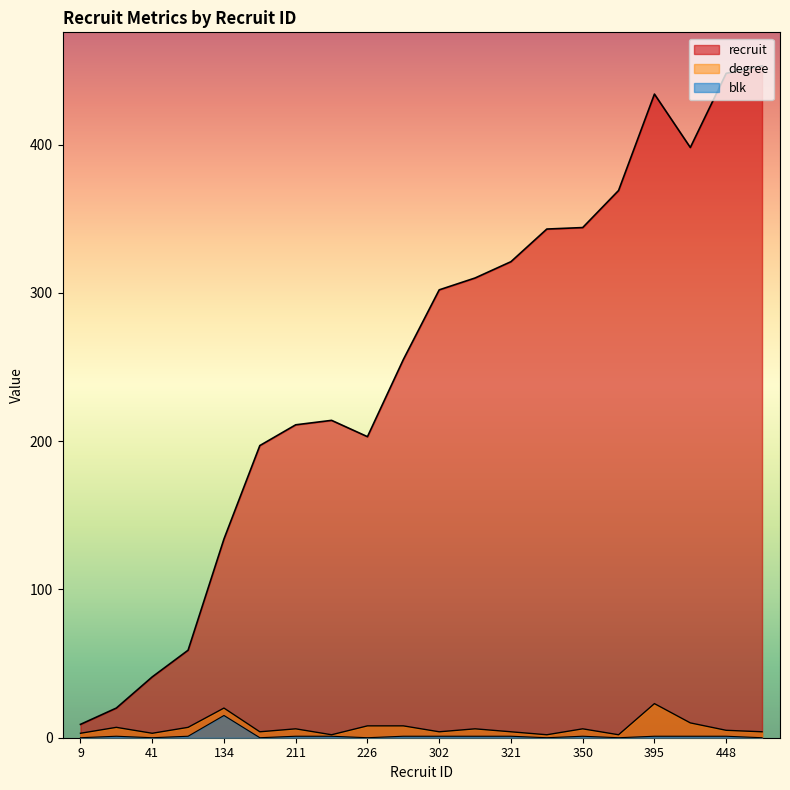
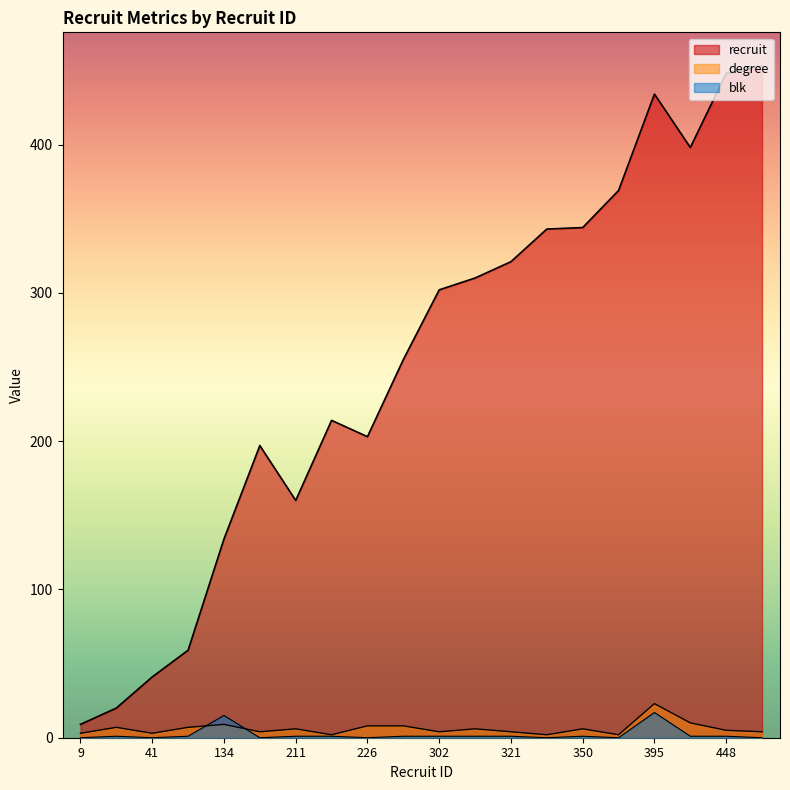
  {
    "recruit": {
      "41": 41,
      "134": 134,
-     "211": 211,
+     "211": 160,
      "226": 203,
      "302": 302,
      "321": 321,
      "350": 344,
      "395": 434
    },
    "degree": {
      "41": 3,
-     "134": 20,
+     "134": 9,
      "211": 6,
      "226": 8,
      "302": 4,
      "321": 4,
      "350": 6,
      "395": 23,
      "448": 5
    },
    "blk": {
      "41": 0,
      "134": 15,
      "211": 1,
      "226": 0,
      "302": 1,
      "321": 1,
      "350": 1,
-     "395": 1,
+     "395": 17,
      "448": 1
    }
  }
